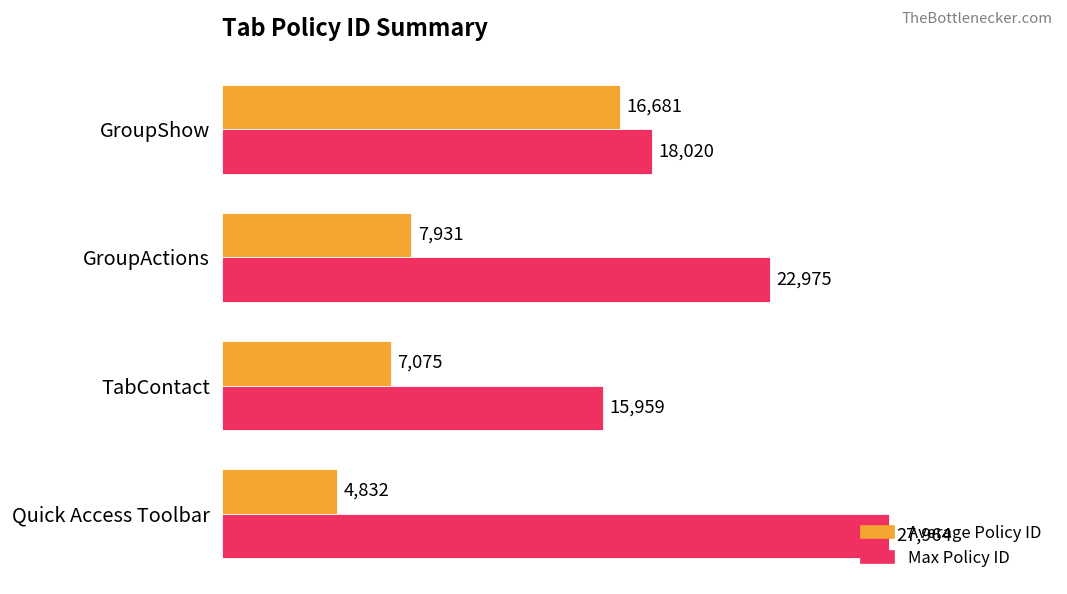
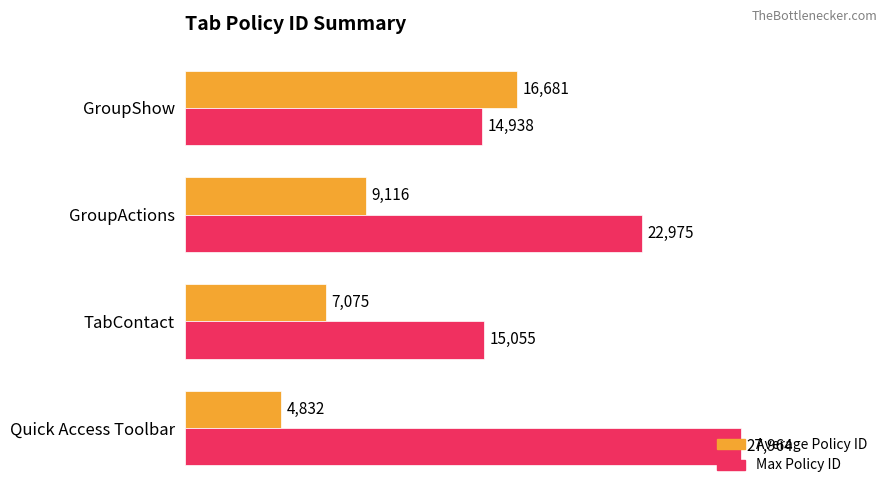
  {
    "Average Policy ID": {
      "GroupShow": "16,681",
-     "GroupActions": "7,931",
+     "GroupActions": "9,116",
      "TabContact": "7,075",
      "Quick Access Toolbar": "4,832"
    },
    "Max Policy ID": {
-     "GroupShow": "18,020",
+     "GroupShow": "14,938",
      "GroupActions": "22,975",
-     "TabContact": "15,959",
+     "TabContact": "15,055",
      "Quick Access Toolbar": "27,964"
    }
  }
